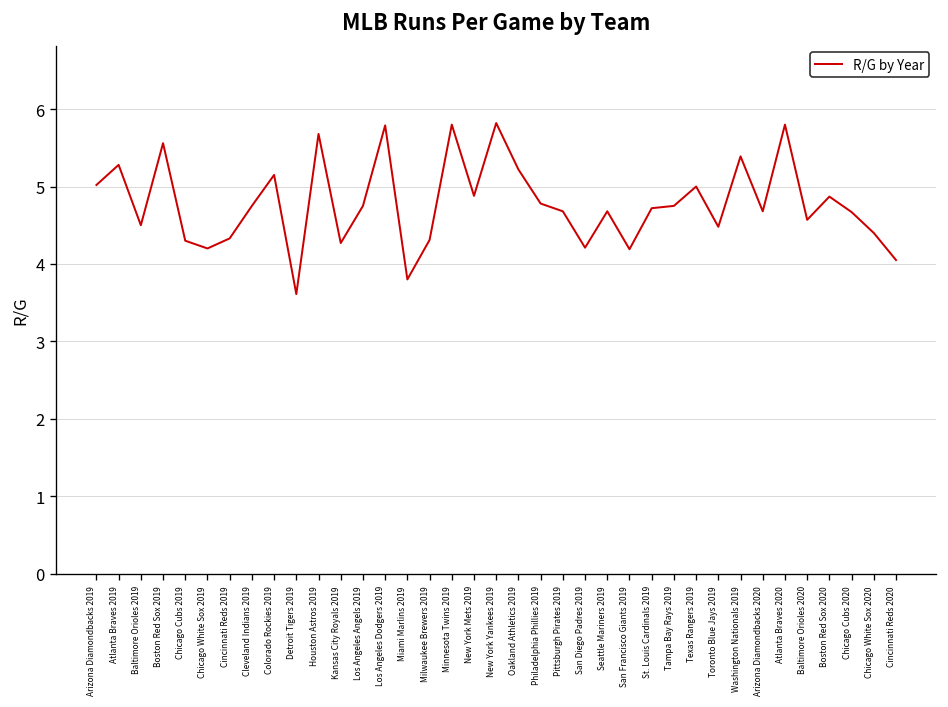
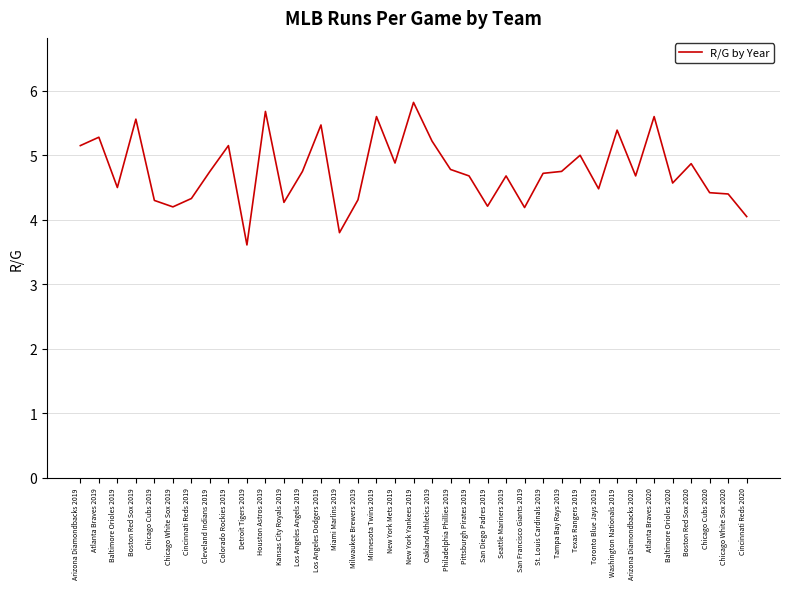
  {
-   "Arizona Diamondbacks 2019": 5.0,
+   "Arizona Diamondbacks 2019": 5.2,
    "Atlanta Braves 2019": 5.3,
    "Baltimore Orioles 2019": 4.5,
    "Boston Red Sox 2019": 5.6,
    "Chicago Cubs 2019": 4.3,
    "Chicago White Sox 2019": 4.2,
    "Cincinnati Reds 2019": 4.3,
    "Cleveland Indians 2019": 4.8,
    "Colorado Rockies 2019": 5.2,
    "Detroit Tigers 2019": 3.6,
    "Houston Astros 2019": 5.7,
    "Kansas City Royals 2019": 4.3,
    "Los Angeles Angels 2019": 4.8,
-   "Los Angeles Dodgers 2019": 5.8,
+   "Los Angeles Dodgers 2019": 5.5,
    "Miami Marlins 2019": 3.8,
    "Milwaukee Brewers 2019": 4.3,
-   "Minnesota Twins 2019": 5.8,
+   "Minnesota Twins 2019": 5.6,
    "New York Mets 2019": 4.9,
    "New York Yankees 2019": 5.8,
    "Oakland Athletics 2019": 5.2,
    "Philadelphia Phillies 2019": 4.8,
    "Pittsburgh Pirates 2019": 4.7,
    "San Diego Padres 2019": 4.2,
    "Seattle Mariners 2019": 4.7,
    "San Francisco Giants 2019": 4.2,
    "St. Louis Cardinals 2019": 4.7,
    "Tampa Bay Rays 2019": 4.8,
    "Texas Rangers 2019": 5.0,
    "Toronto Blue Jays 2019": 4.5,
    "Washington Nationals 2019": 5.4,
    "Arizona Diamondbacks 2020": 4.7,
-   "Atlanta Braves 2020": 5.8,
+   "Atlanta Braves 2020": 5.6,
    "Baltimore Orioles 2020": 4.6,
    "Boston Red Sox 2020": 4.9,
-   "Chicago Cubs 2020": 4.7,
+   "Chicago Cubs 2020": 4.4,
    "Chicago White Sox 2020": 4.4,
    "Cincinnati Reds 2020": 4.1
  }
